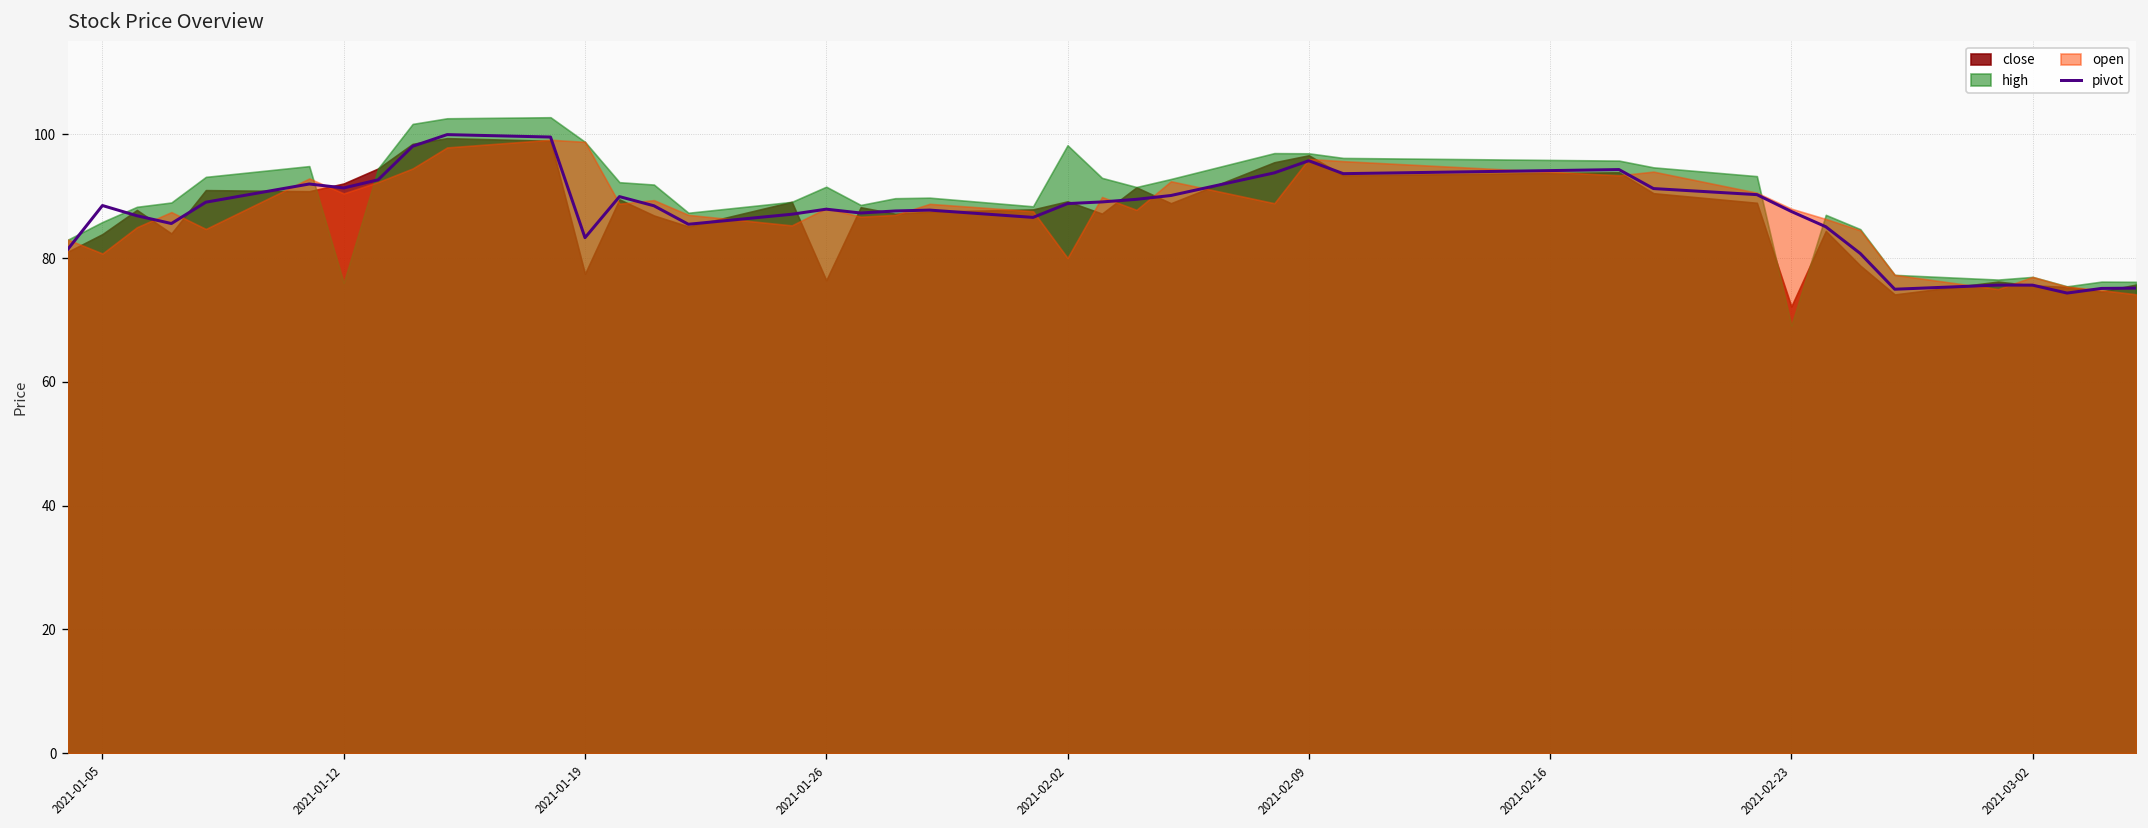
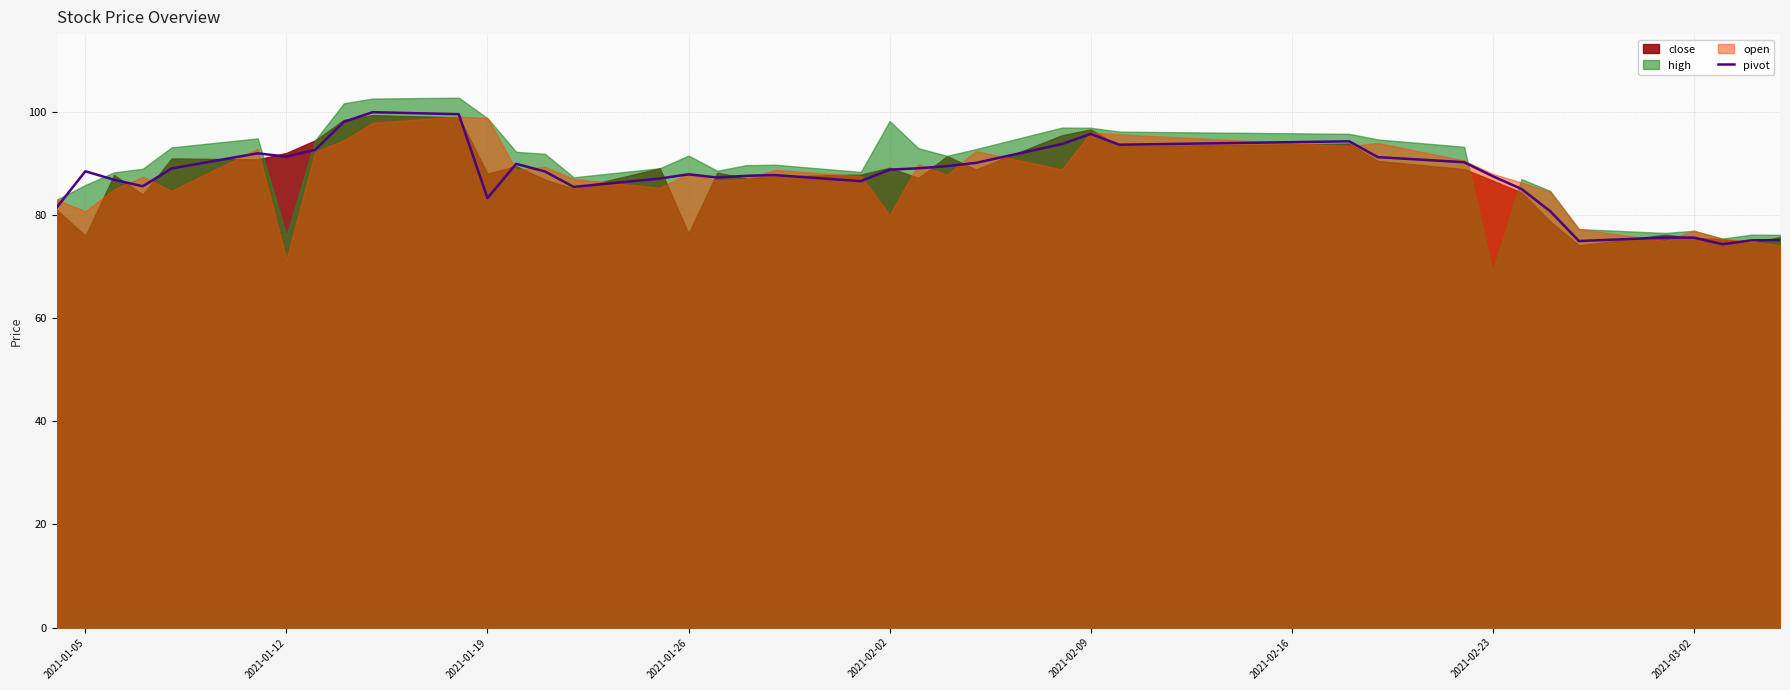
  {
    "close": {
-     "2021-01-05": 84,
+     "2021-01-05": 76,
      "2021-01-12": 92,
-     "2021-01-19": 77,
+     "2021-01-19": 88,
      "2021-01-26": 76,
-     "2021-02-23": 72
+     "2021-02-23": 87
    },
    "pivot": {
      "2021-01-05": 89,
      "2021-01-12": 91,
      "2021-01-19": 83
    },
    "high": {
      "2021-01-05": 86,
      "2021-01-12": 76,
      "2021-01-26": 92,
      "2021-02-02": 98,
      "2021-02-23": 69
    },
    "open": {
      "2021-01-05": 81,
-     "2021-01-12": 90,
+     "2021-01-12": 71,
      "2021-02-02": 80
    }
  }
